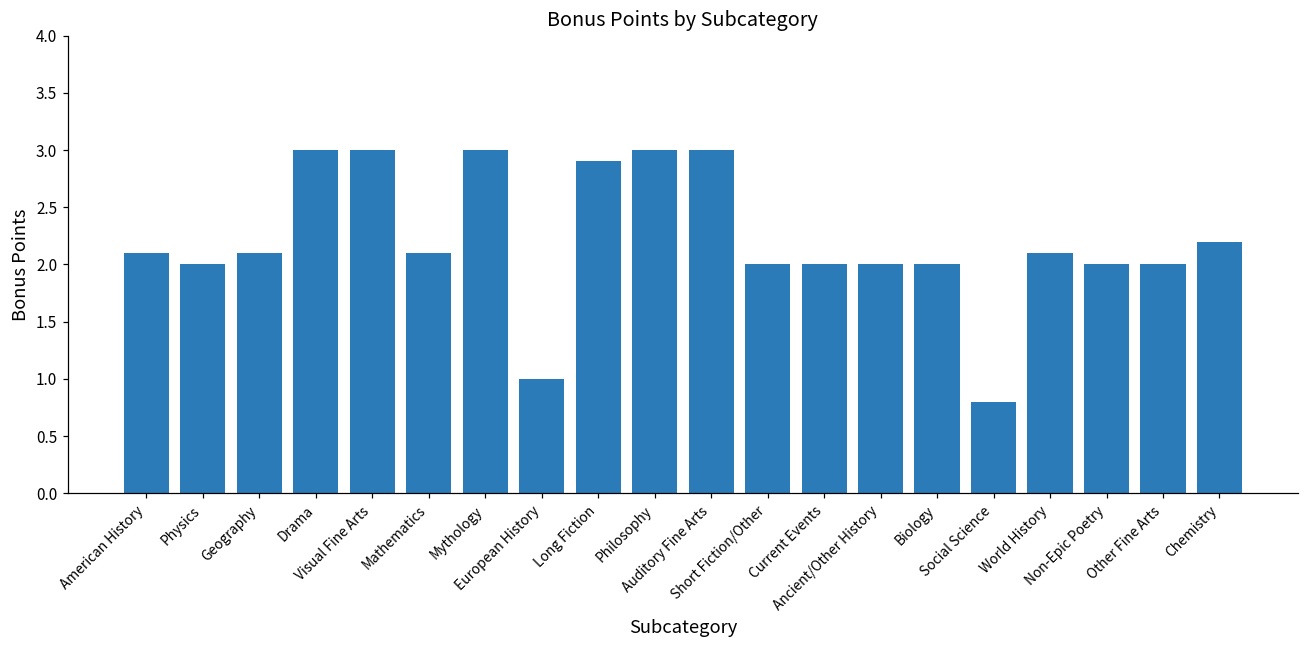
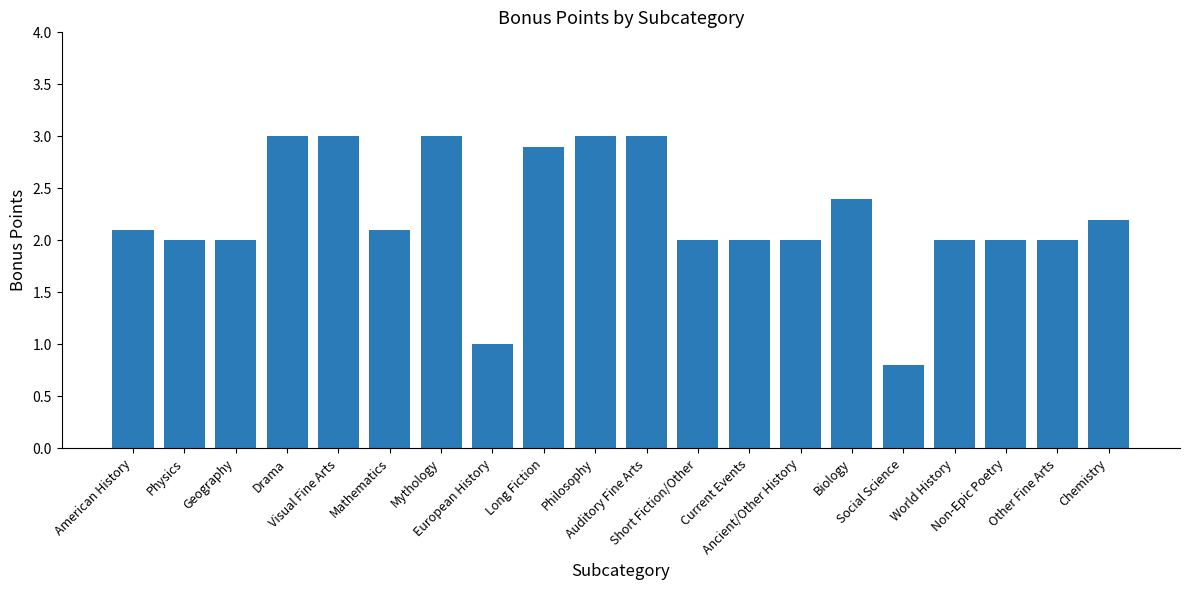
  {
    "American History": 2.1,
    "Physics": 2.0,
-   "Geography": 2.1,
+   "Geography": 2.0,
    "Drama": 3.0,
    "Visual Fine Arts": 3.0,
    "Mathematics": 2.1,
    "Mythology": 3.0,
    "European History": 1.0,
    "Long Fiction": 2.9,
    "Philosophy": 3.0,
    "Auditory Fine Arts": 3.0,
    "Short Fiction/Other": 2.0,
    "Current Events": 2.0,
    "Ancient/Other History": 2.0,
-   "Biology": 2.0,
+   "Biology": 2.4,
    "Social Science": 0.8,
-   "World History": 2.1,
+   "World History": 2.0,
    "Non-Epic Poetry": 2.0,
    "Other Fine Arts": 2.0,
    "Chemistry": 2.2
  }
